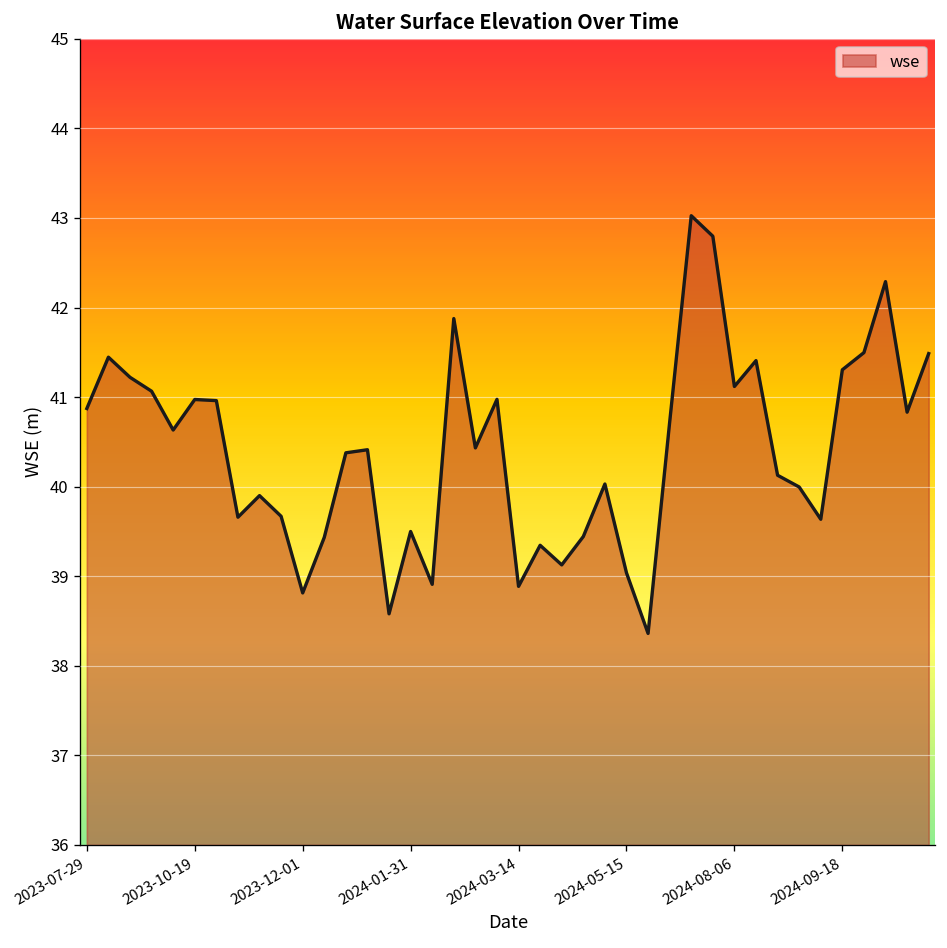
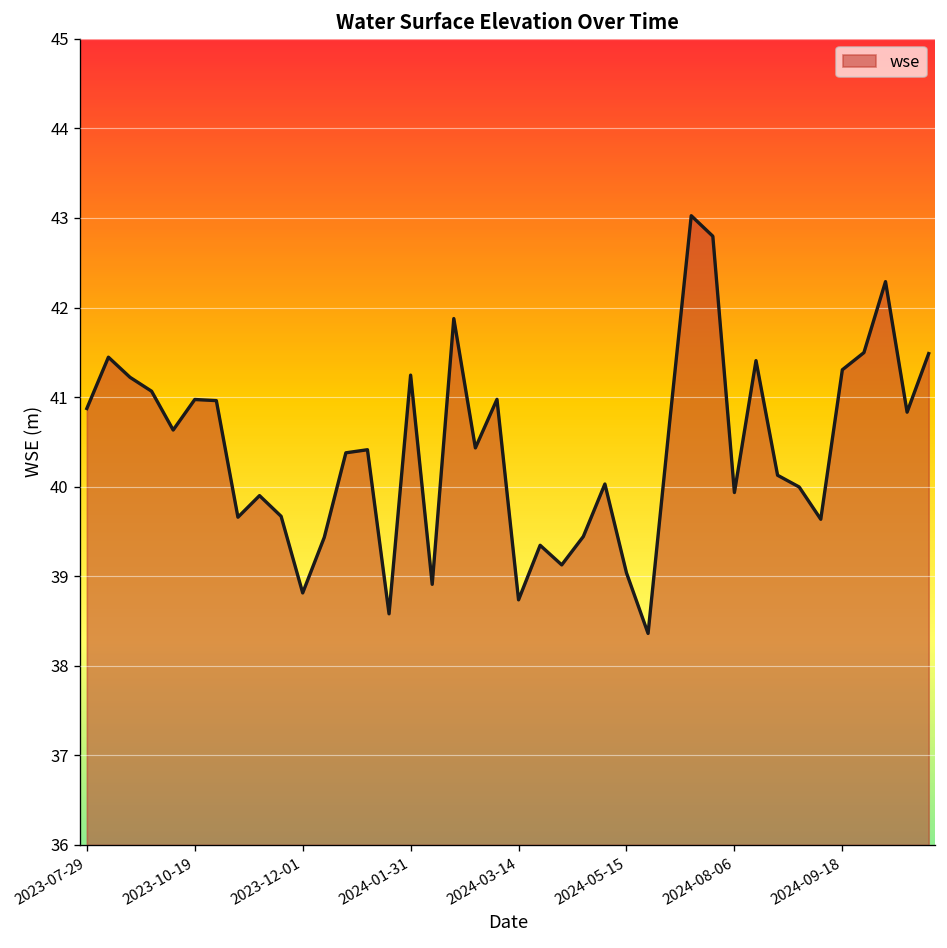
  {
    "2023-07-29": 40.9,
    "2023-10-19": 41.0,
    "2023-12-01": 38.8,
-   "2024-01-31": 39.5,
-   "2024-03-14": 38.9,
+   "2024-01-31": 41.2,
+   "2024-03-14": 38.7,
    "2024-05-15": 39.0,
-   "2024-08-06": 41.1,
+   "2024-08-06": 39.9,
    "2024-09-18": 41.3
  }
